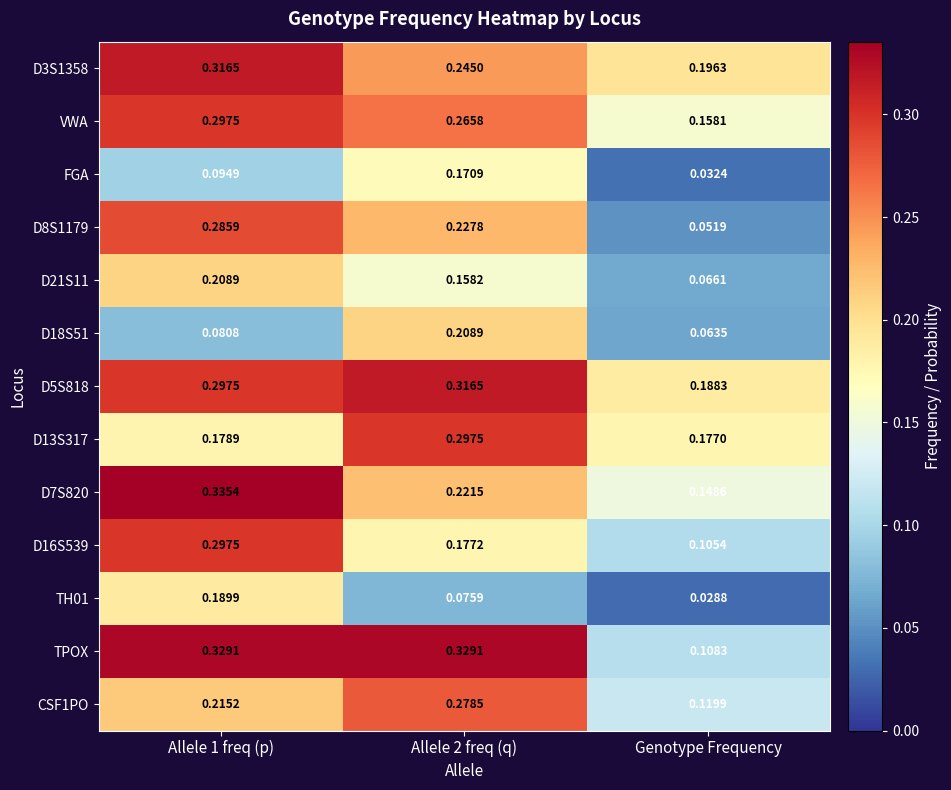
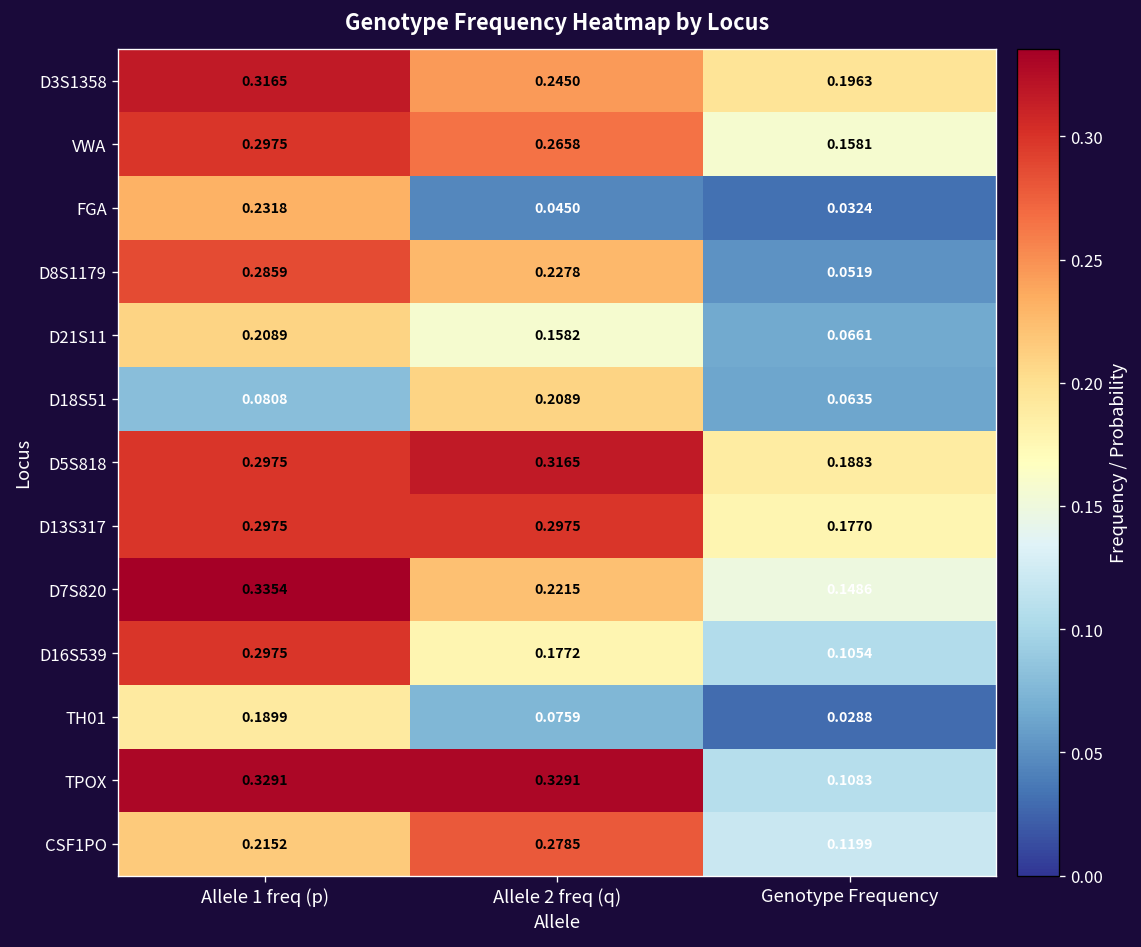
  {
    "D3S1358": {
      "Allele 1 freq (p)": 0.3165,
      "Allele 2 freq (q)": 0.2450,
      "Genotype Frequency": 0.1963
    },
    "VWA": {
      "Allele 1 freq (p)": 0.2975,
      "Allele 2 freq (q)": 0.2658,
      "Genotype Frequency": 0.1581
    },
    "FGA": {
-     "Allele 1 freq (p)": 0.0949,
-     "Allele 2 freq (q)": 0.1709,
+     "Allele 1 freq (p)": 0.2318,
+     "Allele 2 freq (q)": 0.0450,
      "Genotype Frequency": 0.0324
    },
    "D8S1179": {
      "Allele 1 freq (p)": 0.2859,
      "Allele 2 freq (q)": 0.2278,
      "Genotype Frequency": 0.0519
    },
    "D21S11": {
      "Allele 1 freq (p)": 0.2089,
      "Allele 2 freq (q)": 0.1582,
      "Genotype Frequency": 0.0661
    },
    "D18S51": {
      "Allele 1 freq (p)": 0.0808,
      "Allele 2 freq (q)": 0.2089,
      "Genotype Frequency": 0.0635
    },
    "D5S818": {
      "Allele 1 freq (p)": 0.2975,
      "Allele 2 freq (q)": 0.3165,
      "Genotype Frequency": 0.1883
    },
    "D13S317": {
-     "Allele 1 freq (p)": 0.1789,
+     "Allele 1 freq (p)": 0.2975,
      "Allele 2 freq (q)": 0.2975,
      "Genotype Frequency": 0.1770
    },
    "D7S820": {
      "Allele 1 freq (p)": 0.3354,
      "Allele 2 freq (q)": 0.2215
    },
    "D16S539": {
      "Allele 1 freq (p)": 0.2975,
      "Allele 2 freq (q)": 0.1772,
      "Genotype Frequency": 0.1054
    },
    "TH01": {
      "Allele 1 freq (p)": 0.1899,
      "Allele 2 freq (q)": 0.0759,
      "Genotype Frequency": 0.0288
    },
    "TPOX": {
      "Allele 1 freq (p)": 0.3291,
      "Allele 2 freq (q)": 0.3291,
      "Genotype Frequency": 0.1083
    },
    "CSF1PO": {
      "Allele 1 freq (p)": 0.2152,
      "Allele 2 freq (q)": 0.2785,
      "Genotype Frequency": 0.1199
    }
  }
